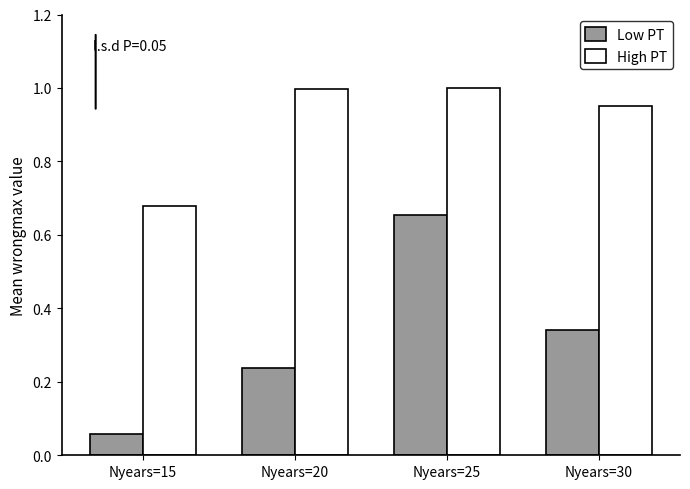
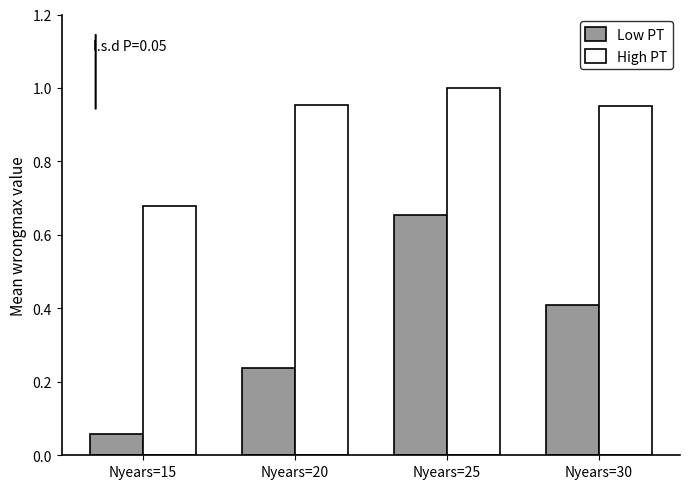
  {
    "Low PT": {
      "Nyears=15": 0.06,
      "Nyears=20": 0.24,
      "Nyears=25": 0.65,
-     "Nyears=30": 0.34
+     "Nyears=30": 0.41
    },
    "High PT": {
      "Nyears=15": 0.68,
-     "Nyears=20": 1.00,
+     "Nyears=20": 0.95,
      "Nyears=25": 1.00,
      "Nyears=30": 0.95
    }
  }
